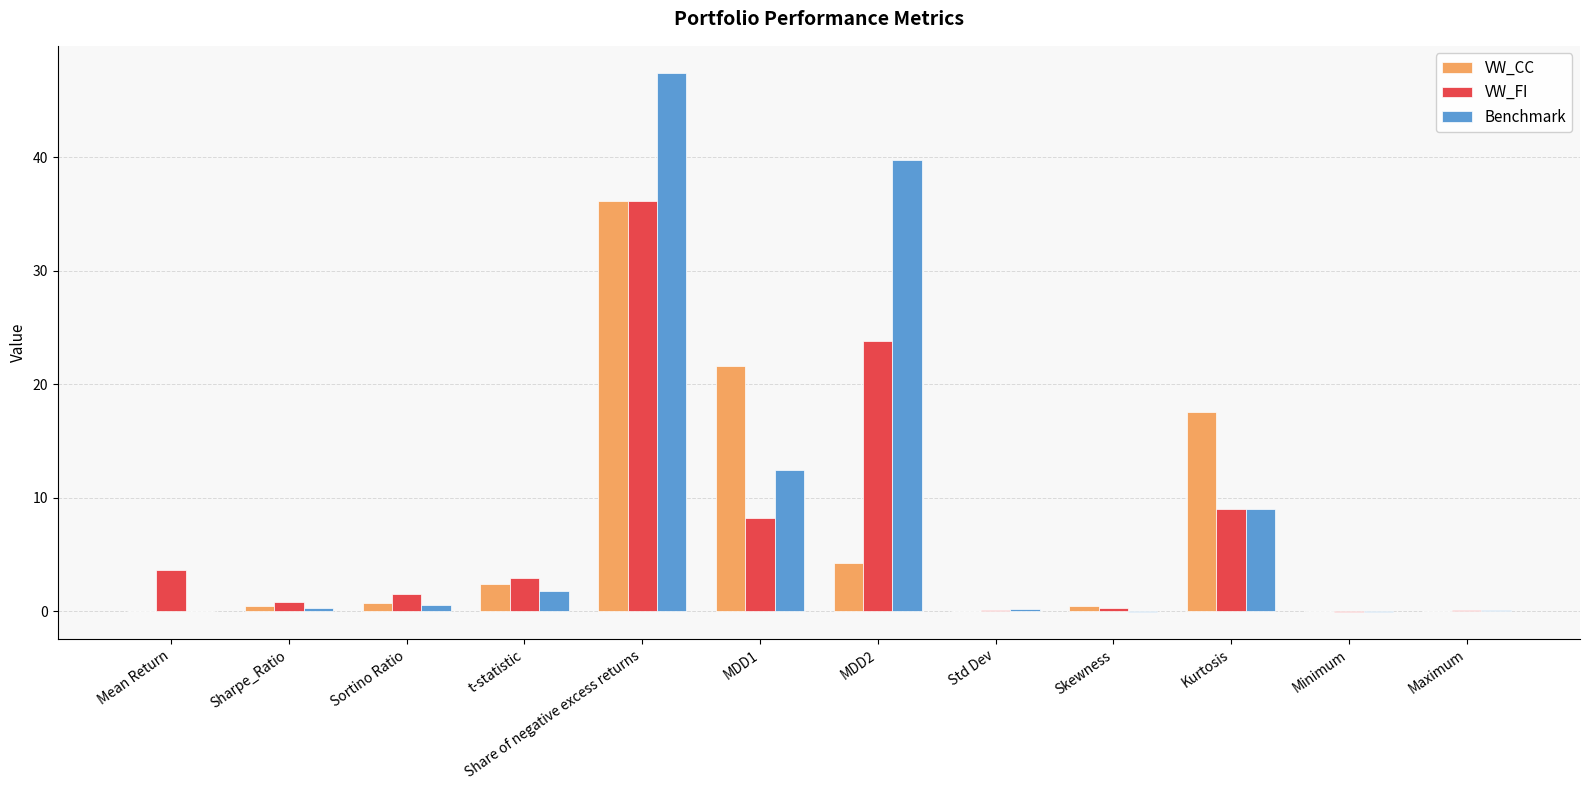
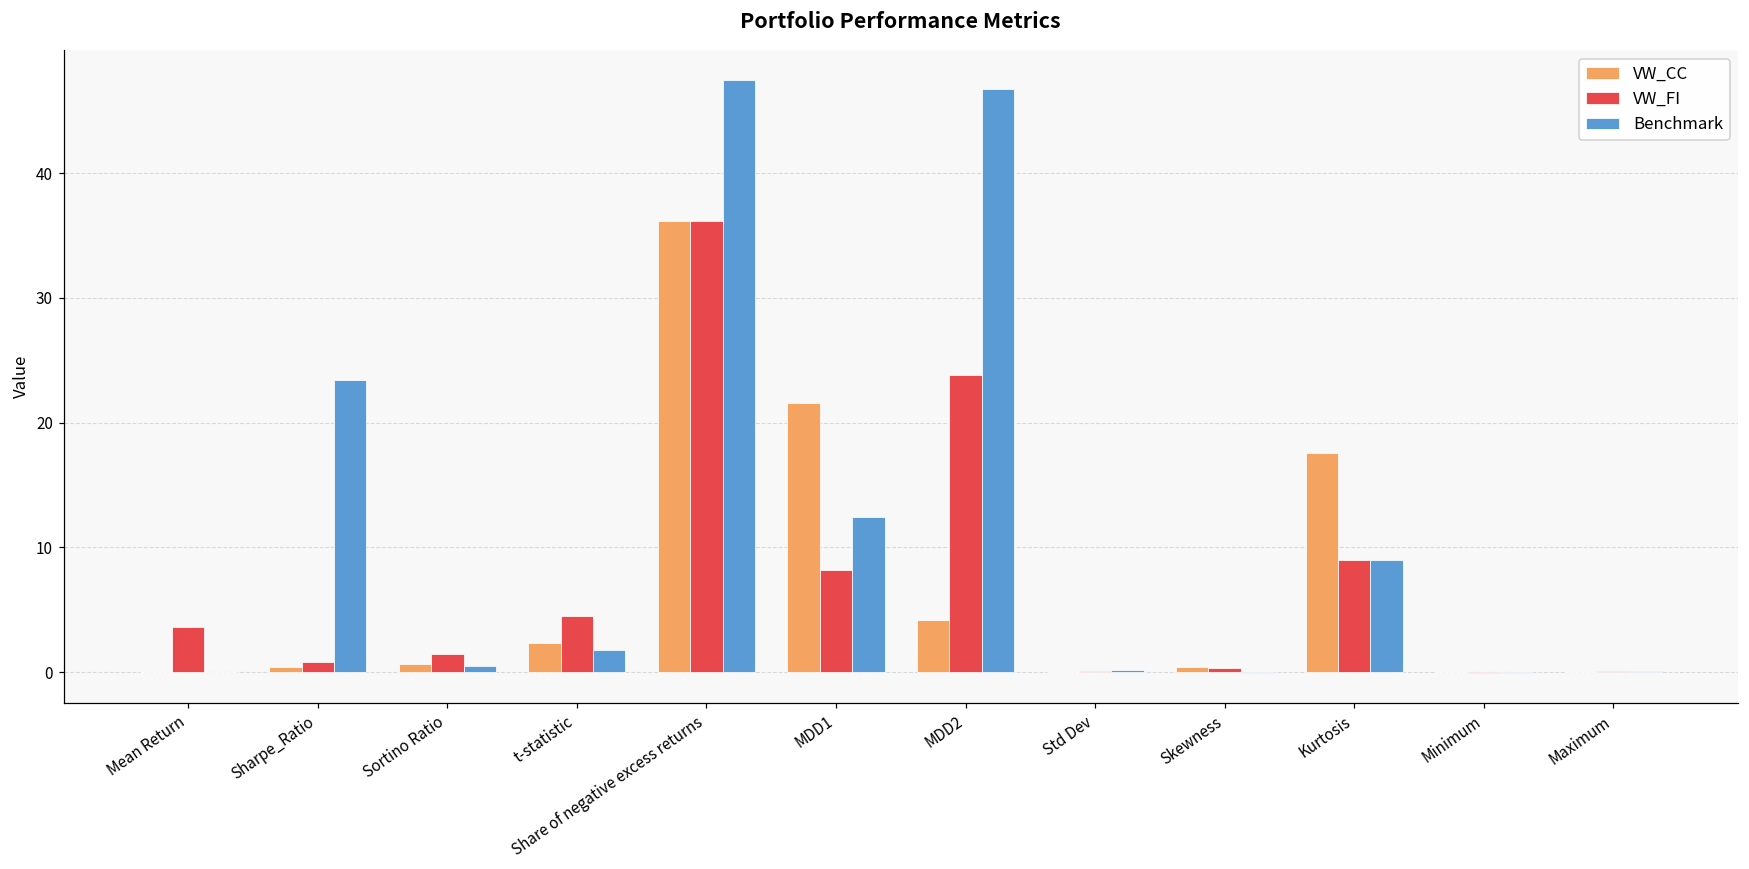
  {
    "VW_CC": {
      "Sharpe_Ratio": 0.4,
      "Sortino Ratio": 0.7,
      "t-statistic": 2.4,
      "Share of negative excess returns": 36.2,
      "MDD1": 21.6,
      "MDD2": 4.2,
      "Skewness": 0.4,
      "Kurtosis": 17.6
    },
    "VW_FI": {
      "Mean Return": 3.6,
      "Sharpe_Ratio": 0.8,
      "Sortino Ratio": 1.5,
-     "t-statistic": 2.9,
+     "t-statistic": 4.5,
      "Share of negative excess returns": 36.2,
      "MDD1": 8.2,
      "MDD2": 23.8,
      "Skewness": 0.3,
      "Kurtosis": 9.0
    },
    "Benchmark": {
-     "Sharpe_Ratio": 0.2,
+     "Sharpe_Ratio": 23.4,
      "Sortino Ratio": 0.5,
      "t-statistic": 1.8,
      "Share of negative excess returns": 47.4,
      "MDD1": 12.4,
-     "MDD2": 39.8,
+     "MDD2": 46.7,
      "Kurtosis": 9.0
    }
  }
